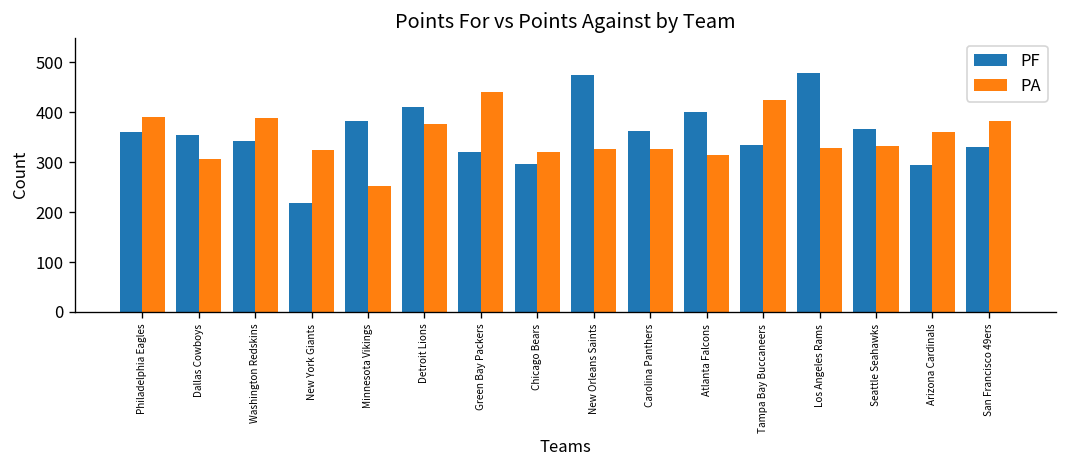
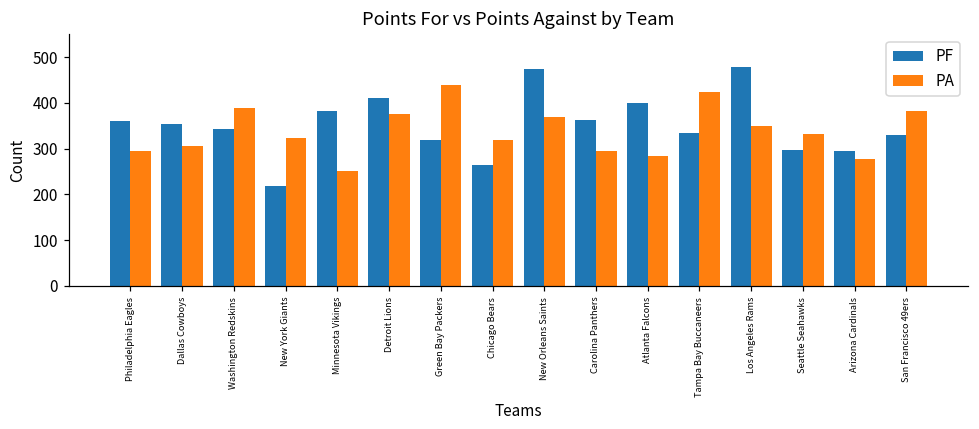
  {
    "PF": {
      "Philadelphia Eagles": 360,
      "Dallas Cowboys": 350,
      "Washington Redskins": 340,
      "New York Giants": 220,
      "Minnesota Vikings": 380,
      "Detroit Lions": 410,
      "Green Bay Packers": 320,
-     "Chicago Bears": 300,
+     "Chicago Bears": 260,
      "New Orleans Saints": 480,
      "Carolina Panthers": 360,
      "Atlanta Falcons": 400,
      "Tampa Bay Buccaneers": 340,
      "Los Angeles Rams": 480,
-     "Seattle Seahawks": 370,
+     "Seattle Seahawks": 300,
      "Arizona Cardinals": 300,
      "San Francisco 49ers": 330
    },
    "PA": {
-     "Philadelphia Eagles": 390,
+     "Philadelphia Eagles": 300,
      "Dallas Cowboys": 310,
      "Washington Redskins": 390,
      "New York Giants": 320,
      "Minnesota Vikings": 250,
      "Detroit Lions": 380,
      "Green Bay Packers": 440,
      "Chicago Bears": 320,
-     "New Orleans Saints": 330,
-     "Carolina Panthers": 330,
-     "Atlanta Falcons": 320,
+     "New Orleans Saints": 370,
+     "Carolina Panthers": 290,
+     "Atlanta Falcons": 280,
      "Tampa Bay Buccaneers": 430,
-     "Los Angeles Rams": 330,
+     "Los Angeles Rams": 350,
      "Seattle Seahawks": 330,
-     "Arizona Cardinals": 360,
+     "Arizona Cardinals": 280,
      "San Francisco 49ers": 380
    }
  }
